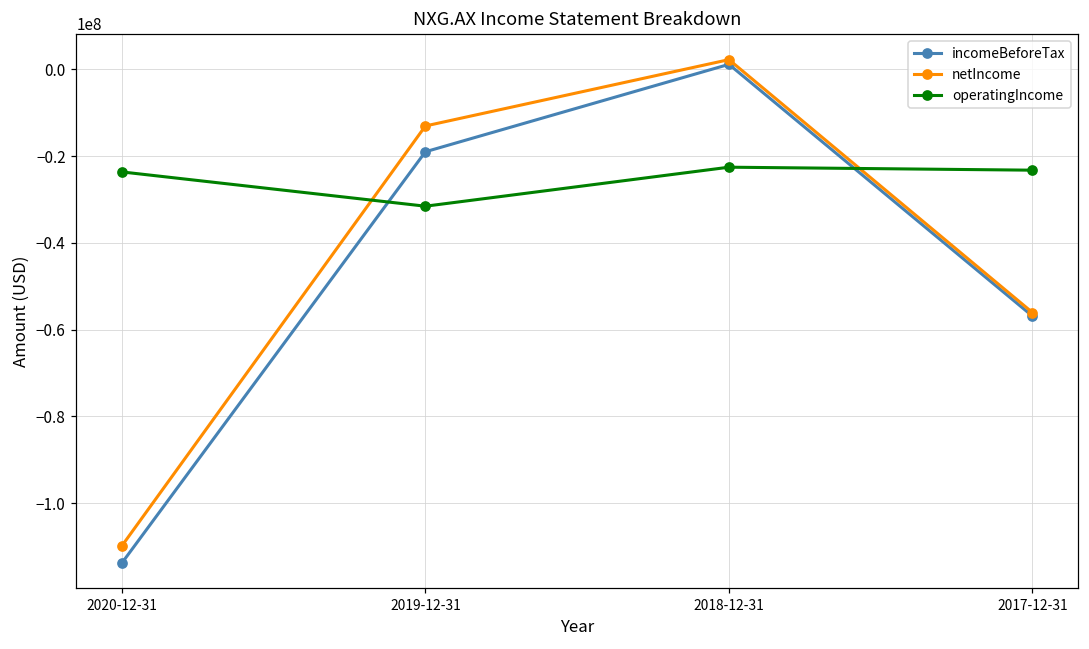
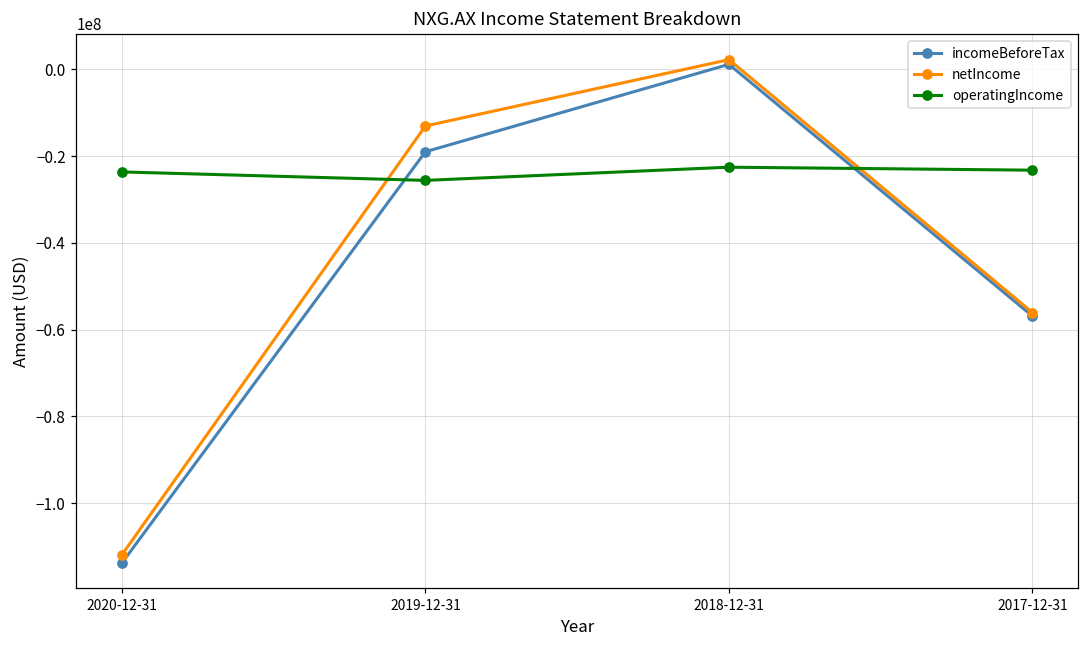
  {
    "incomeBeforeTax": {
      "2020-12-31": -114000000,
      "2019-12-31": -19000000,
      "2018-12-31": 1000000,
      "2017-12-31": -57000000
    },
    "netIncome": {
-     "2020-12-31": -110000000,
+     "2020-12-31": -112000000,
      "2019-12-31": -13000000,
      "2018-12-31": 2000000,
      "2017-12-31": -56000000
    },
    "operatingIncome": {
      "2020-12-31": -24000000,
-     "2019-12-31": -32000000,
+     "2019-12-31": -26000000,
      "2018-12-31": -23000000,
      "2017-12-31": -23000000
    }
  }
